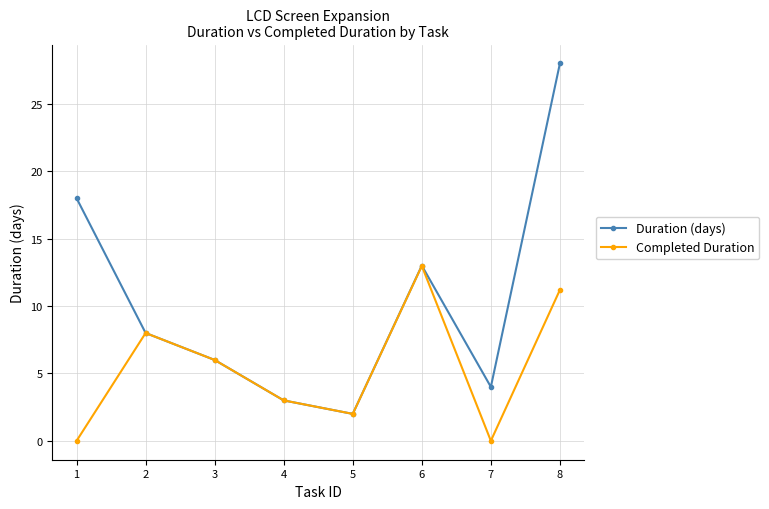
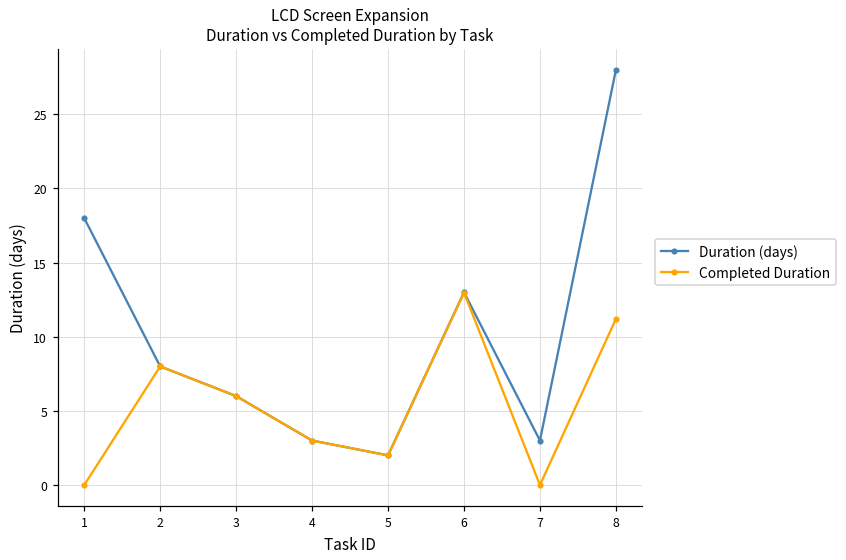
  {
    "Duration (days)": {
      "1": 18,
-     "7": 4,
+     "7": 3,
      "8": 28
    },
    "Completed Duration": {
      "1": 0,
      "7": 0,
      "8": 11.2
    }
  }
